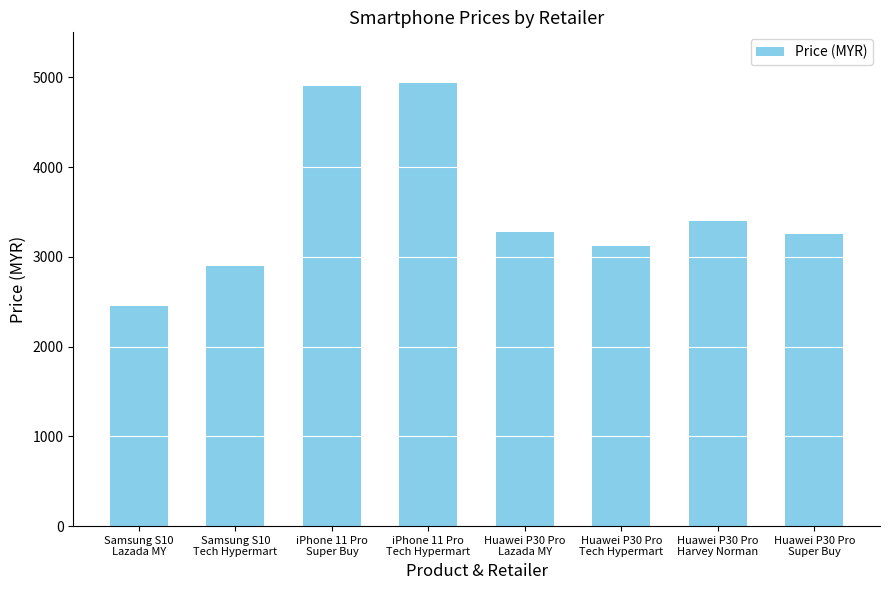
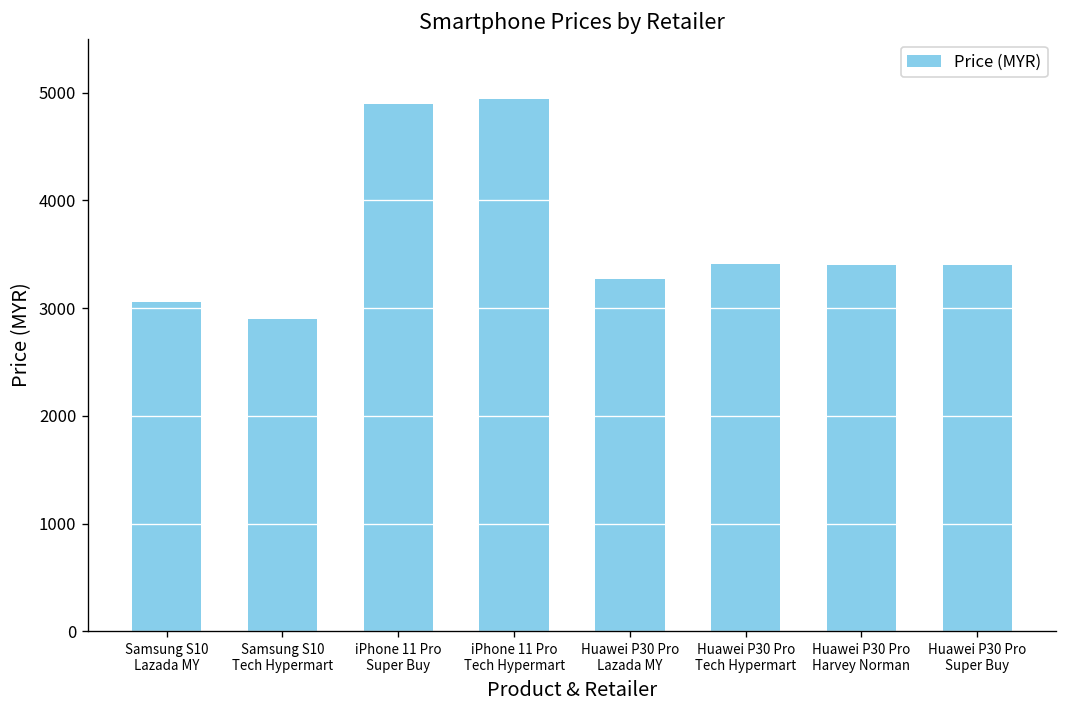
  {
-   "Samsung S10 Lazada MY": 2400,
+   "Samsung S10 Lazada MY": 3100,
    "Samsung S10 Tech Hypermart": 2900,
    "iPhone 11 Pro Super Buy": 4900,
    "iPhone 11 Pro Tech Hypermart": 4900,
    "Huawei P30 Pro Lazada MY": 3300,
-   "Huawei P30 Pro Tech Hypermart": 3100,
+   "Huawei P30 Pro Tech Hypermart": 3400,
    "Huawei P30 Pro Harvey Norman": 3400,
-   "Huawei P30 Pro Super Buy": 3200
+   "Huawei P30 Pro Super Buy": 3400
  }
